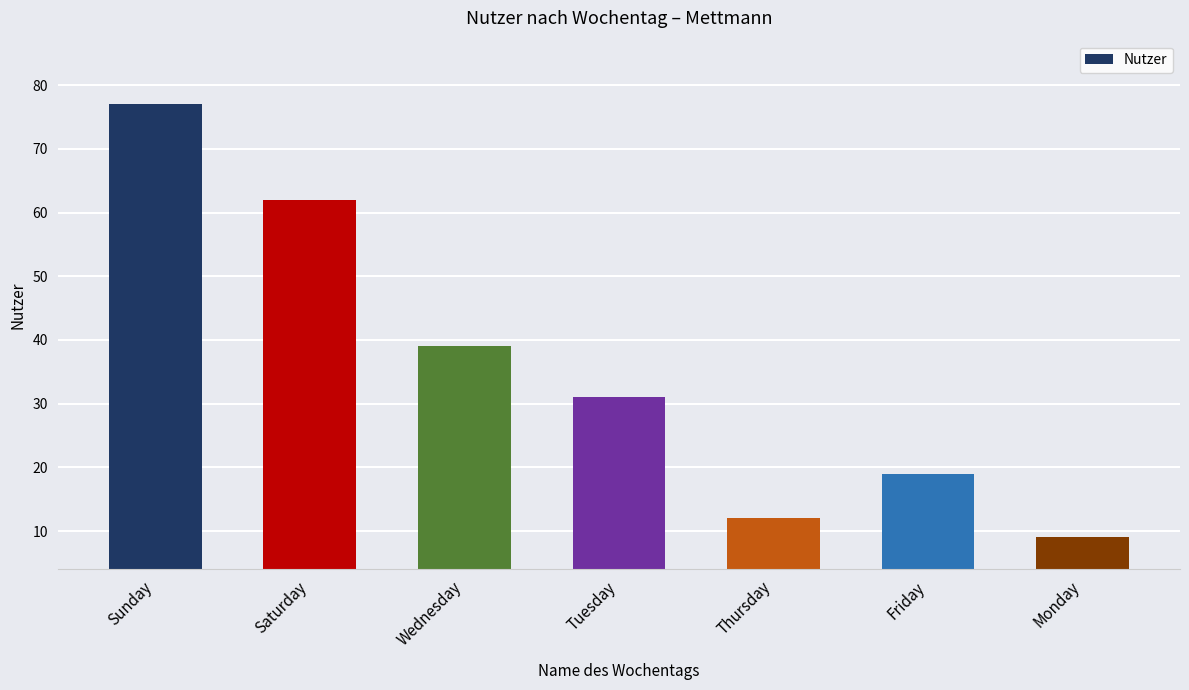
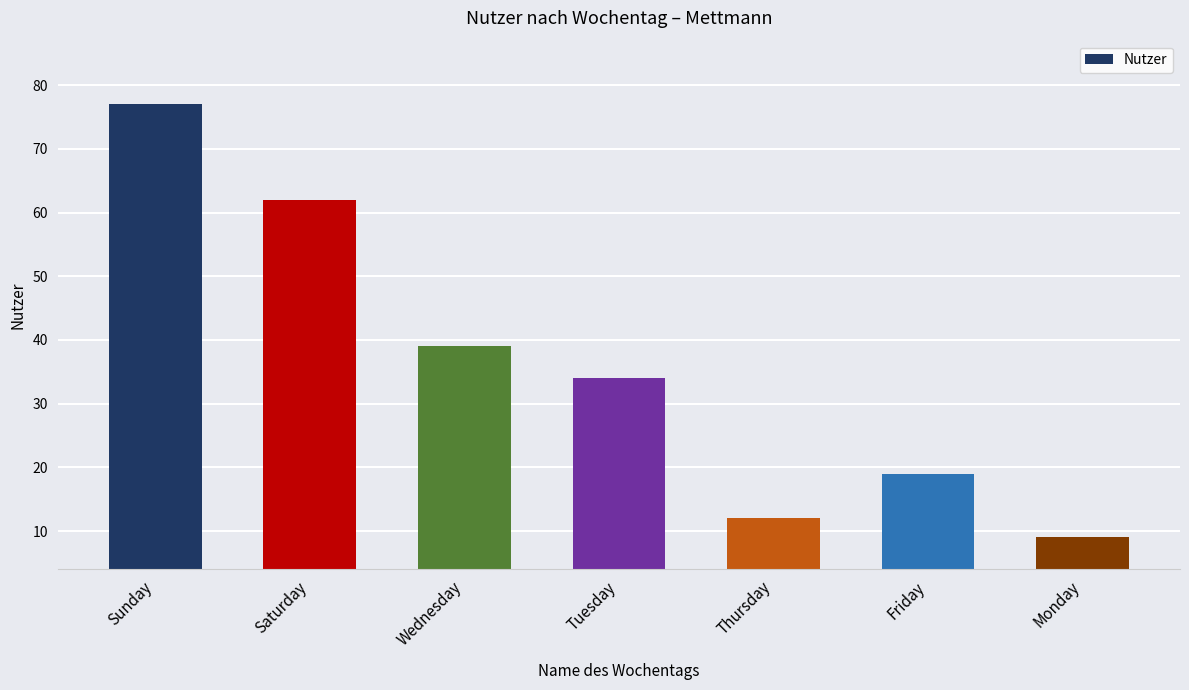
  {
    "Sunday": 77,
    "Saturday": 62,
    "Wednesday": 39,
-   "Tuesday": 31,
+   "Tuesday": 34,
    "Thursday": 12,
    "Friday": 19,
    "Monday": 9
  }
